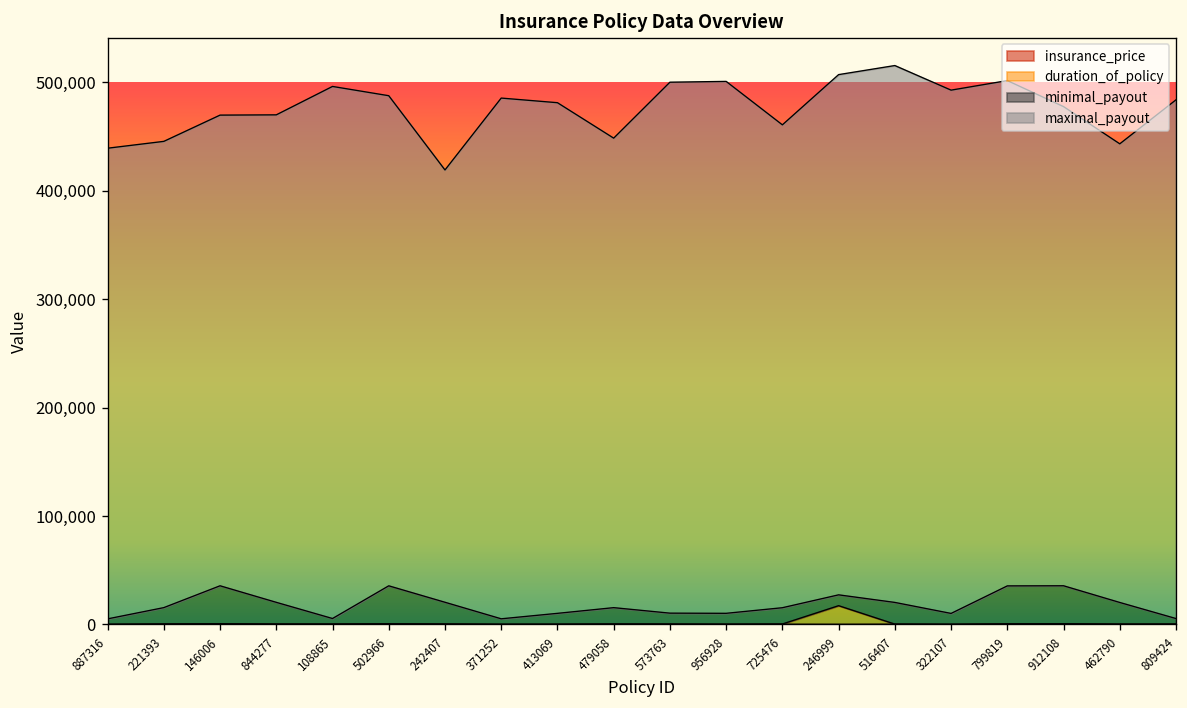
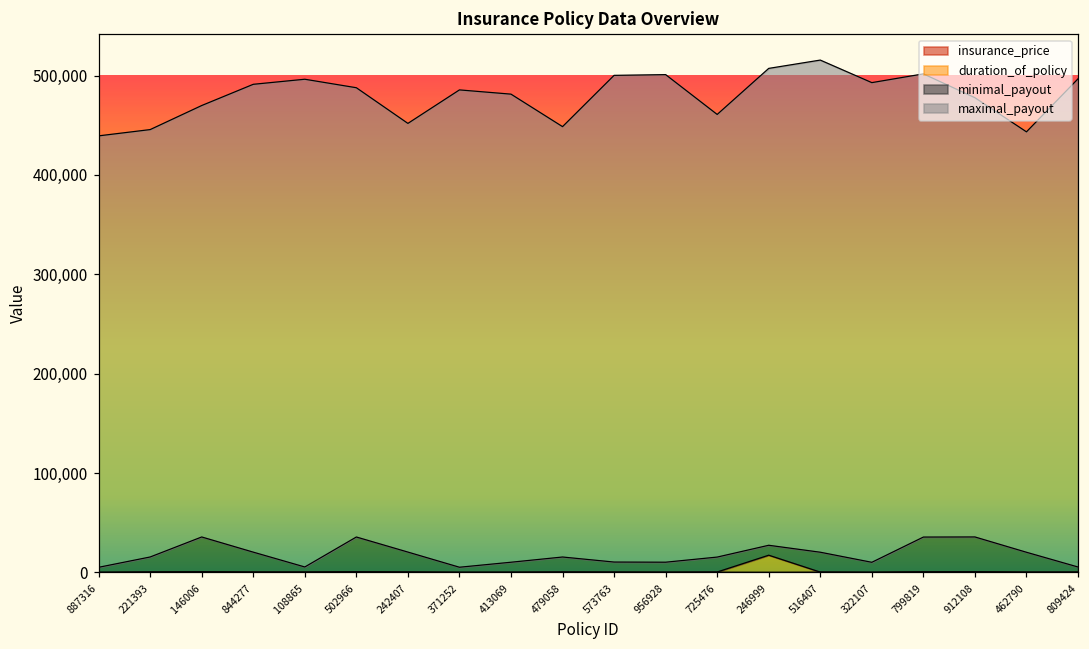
  {
    "insurance_price": {
      "246999": "0"
    },
    "duration_of_policy": {
      "246999": "20,000"
    },
    "minimal_payout": {
      "887316": "10,000",
      "221393": "20,000",
      "146006": "40,000",
      "844277": "20,000",
      "108865": "10,000",
      "502966": "40,000",
      "242407": "20,000",
      "371252": "10,000",
      "413069": "10,000",
      "479058": "20,000",
      "573763": "10,000",
      "956928": "10,000",
      "725476": "20,000",
      "246999": "10,000",
      "516407": "20,000",
      "322107": "10,000",
      "799819": "40,000",
      "912108": "40,000",
      "462790": "20,000",
      "809424": "10,000"
    },
    "maximal_payout": {
      "887316": "430,000",
      "221393": "430,000",
      "146006": "430,000",
-     "844277": "450,000",
+     "844277": "470,000",
      "108865": "490,000",
      "502966": "450,000",
-     "242407": "400,000",
+     "242407": "430,000",
      "371252": "480,000",
      "413069": "470,000",
      "479058": "430,000",
      "573763": "490,000",
      "956928": "490,000",
      "725476": "450,000",
      "246999": "480,000",
      "516407": "500,000",
      "322107": "480,000",
      "462790": "420,000",
-     "809424": "480,000"
+     "809424": "490,000"
    }
  }
